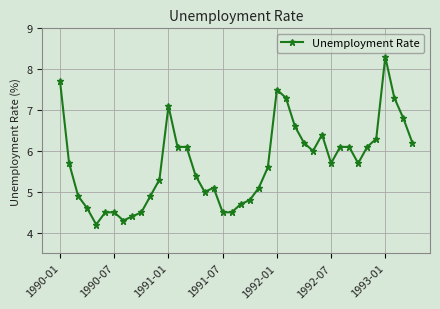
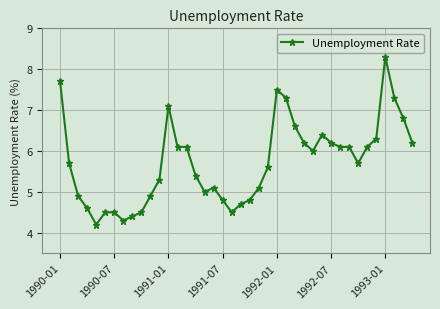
  {
    "1990-01": 7.7,
    "1990-07": 4.5,
    "1991-01": 7.1,
-   "1991-07": 4.5,
+   "1991-07": 4.8,
    "1992-01": 7.5,
-   "1992-07": 5.7,
+   "1992-07": 6.2,
    "1993-01": 8.3
  }
